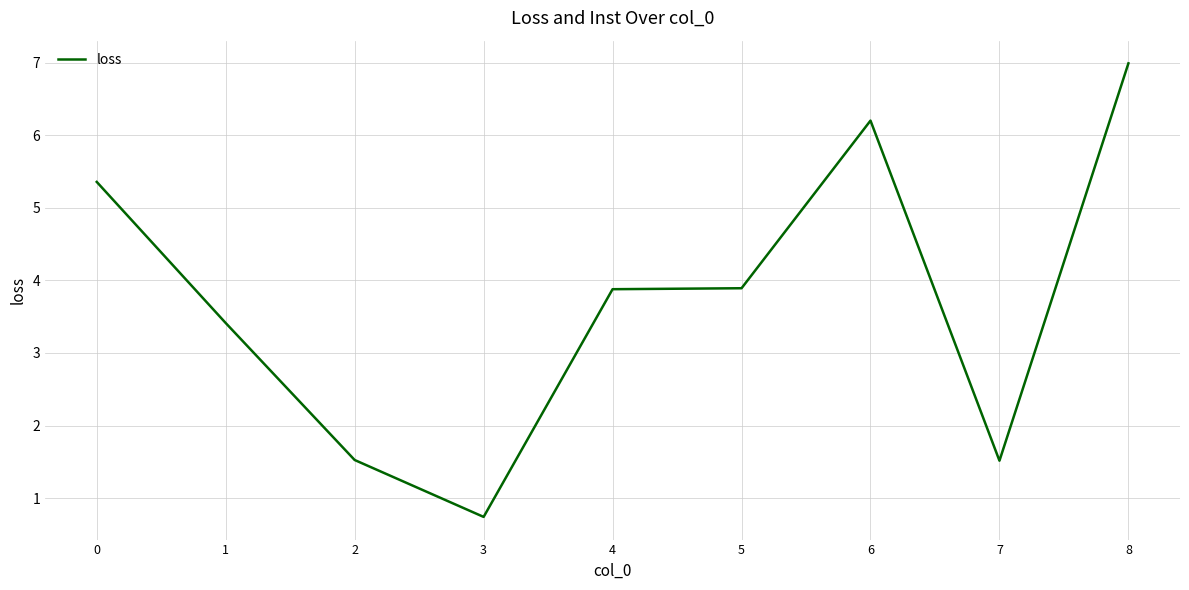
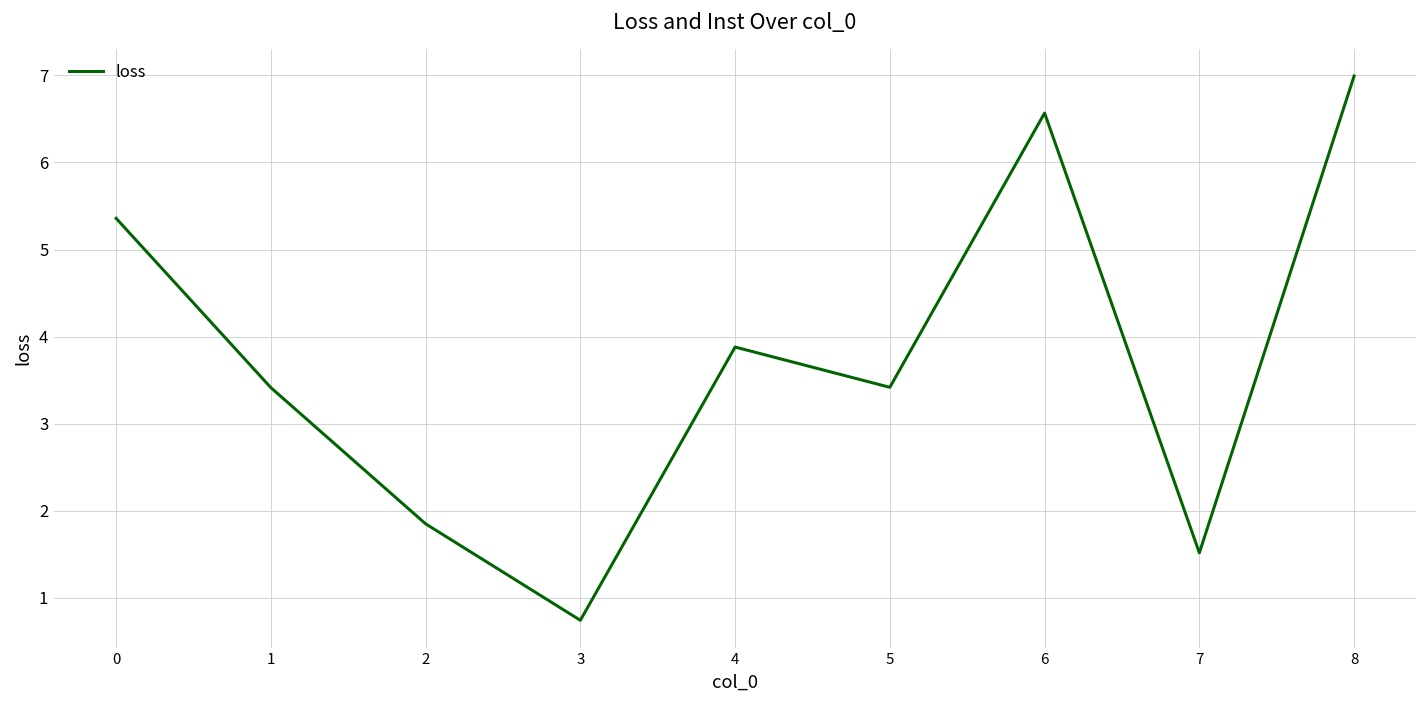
  {
    "0": 5.4,
    "1": 3.4,
-   "2": 1.5,
+   "2": 1.8,
    "3": 0.7,
    "4": 3.9,
-   "5": 3.9,
-   "6": 6.2,
+   "5": 3.4,
+   "6": 6.6,
    "7": 1.5,
    "8": 7.0
  }
